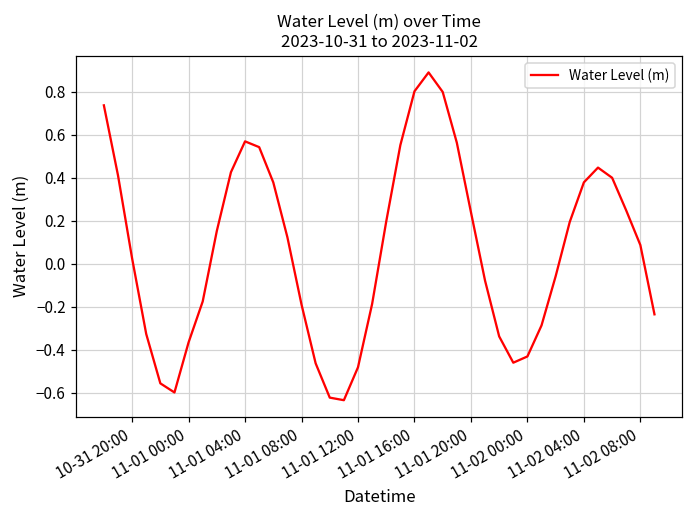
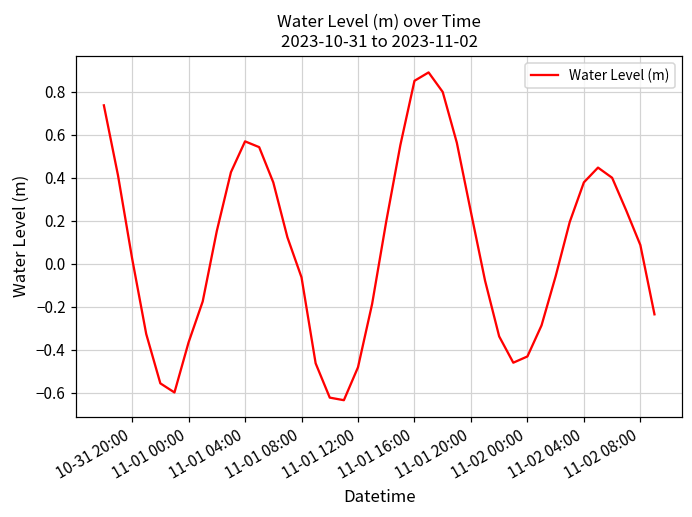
  {
    "10-31 20:00": 0.03,
    "11-01 00:00": -0.37,
    "11-01 04:00": 0.57,
-   "11-01 08:00": -0.19,
+   "11-01 08:00": -0.06,
    "11-01 12:00": -0.48,
-   "11-01 16:00": 0.80,
+   "11-01 16:00": 0.85,
    "11-01 20:00": 0.24,
    "11-02 00:00": -0.43,
    "11-02 04:00": 0.38,
    "11-02 08:00": 0.09
  }
